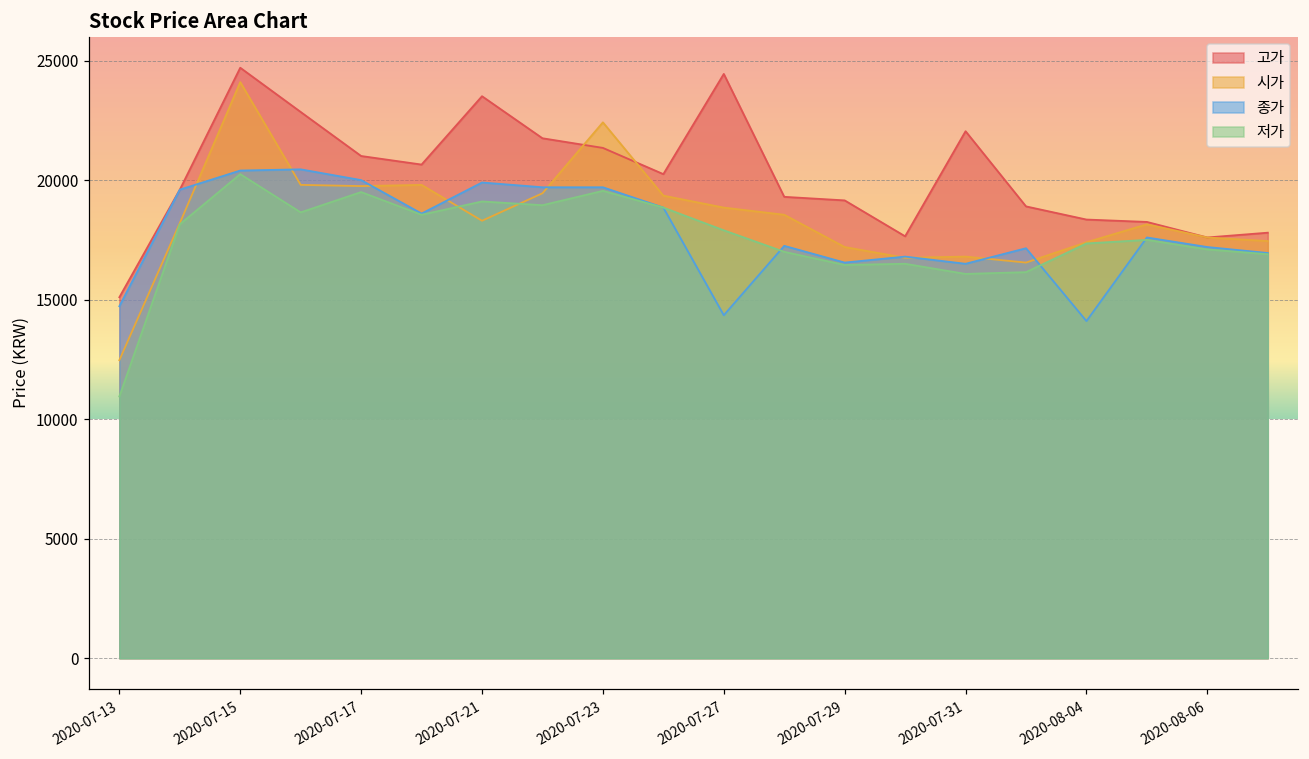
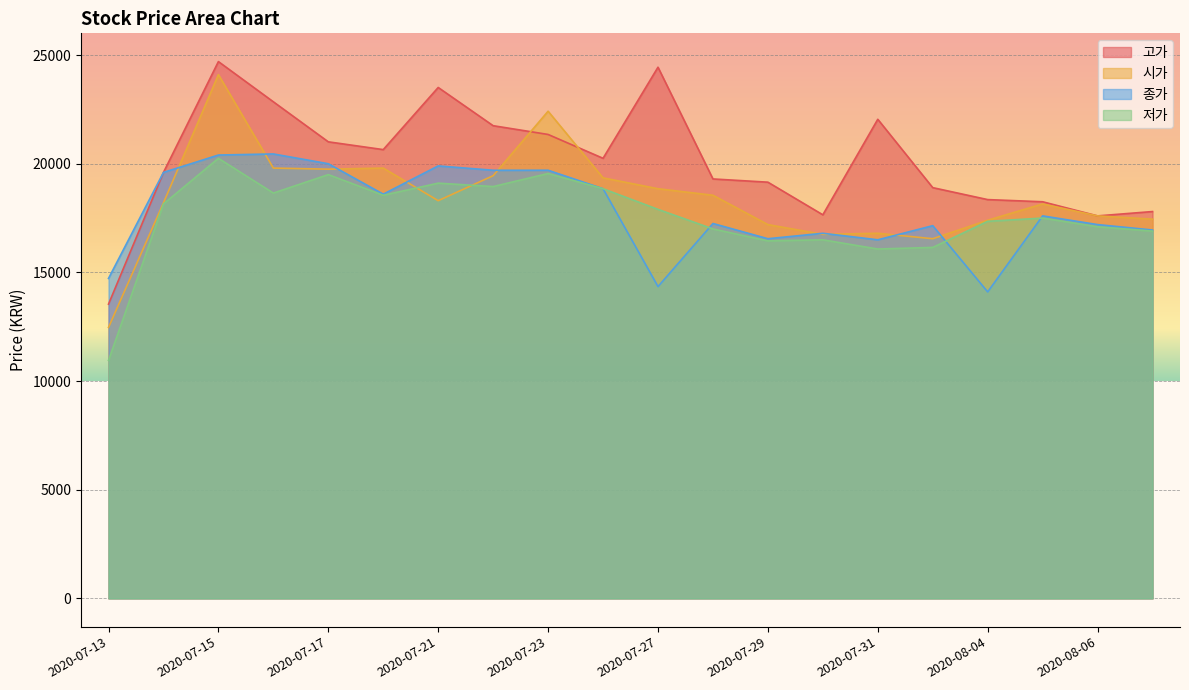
  {
    "고가": {
-     "2020-07-13": 15100,
+     "2020-07-13": 13500,
      "2020-07-15": 24700,
      "2020-07-17": 21000,
      "2020-07-21": 23500,
      "2020-07-23": 21300,
      "2020-07-27": 24400,
      "2020-07-29": 19200,
      "2020-07-31": 22000,
      "2020-08-04": 18400
    },
    "시가": {
      "2020-07-13": 12500,
      "2020-07-15": 24100,
      "2020-07-17": 19800,
      "2020-07-21": 18300,
      "2020-07-23": 22400,
      "2020-07-27": 18900,
      "2020-07-29": 17200,
      "2020-07-31": 16800
    },
    "종가": {
      "2020-07-13": 14700,
      "2020-07-15": 20400,
      "2020-07-17": 20000,
      "2020-07-21": 19900,
      "2020-07-23": 19700,
      "2020-07-27": 14300,
      "2020-07-31": 16500,
      "2020-08-04": 14100
    },
    "저가": {
      "2020-07-13": 11000,
      "2020-07-15": 20300,
      "2020-07-17": 19500,
      "2020-07-21": 19100,
      "2020-07-23": 19600,
      "2020-07-27": 17900,
      "2020-07-31": 16100
    }
  }
